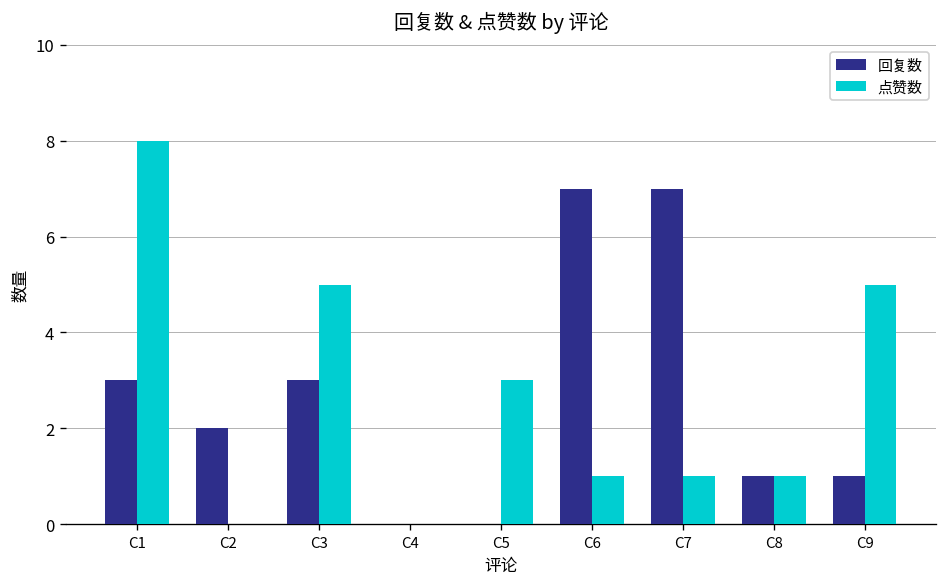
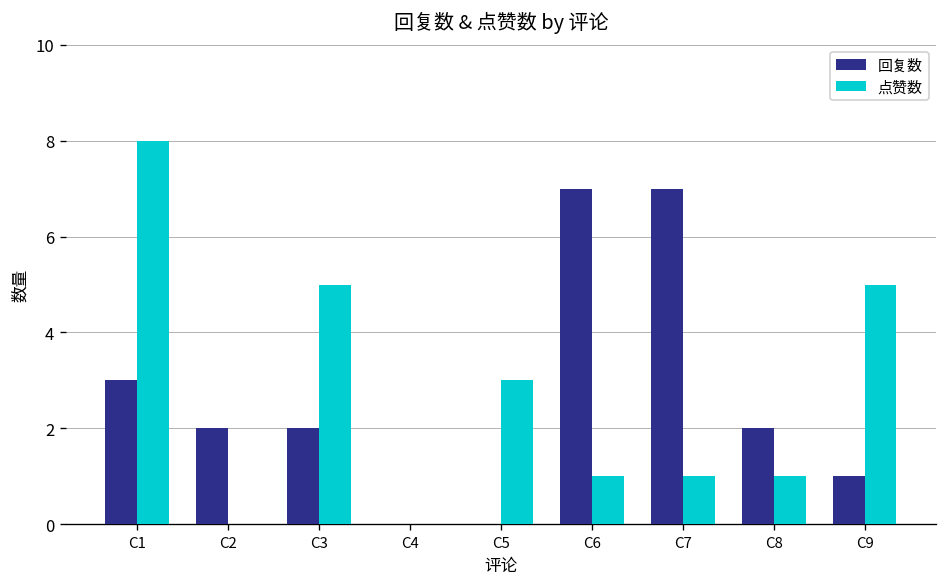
  {
    "回复数": {
      "C1": 3,
      "C2": 2,
-     "C3": 3,
+     "C3": 2,
      "C4": 0,
      "C5": 0,
      "C6": 7,
      "C7": 7,
-     "C8": 1,
+     "C8": 2,
      "C9": 1
    },
    "点赞数": {
      "C1": 8,
      "C2": 0,
      "C3": 5,
      "C4": 0,
      "C5": 3,
      "C6": 1,
      "C7": 1,
      "C8": 1,
      "C9": 5
    }
  }
